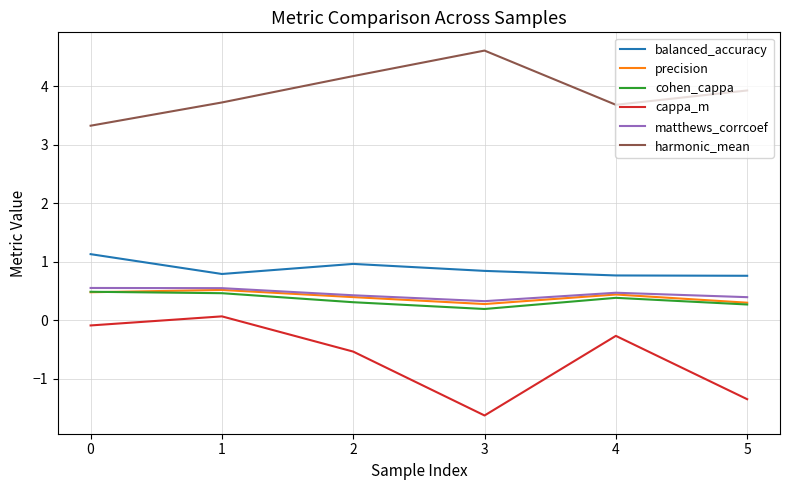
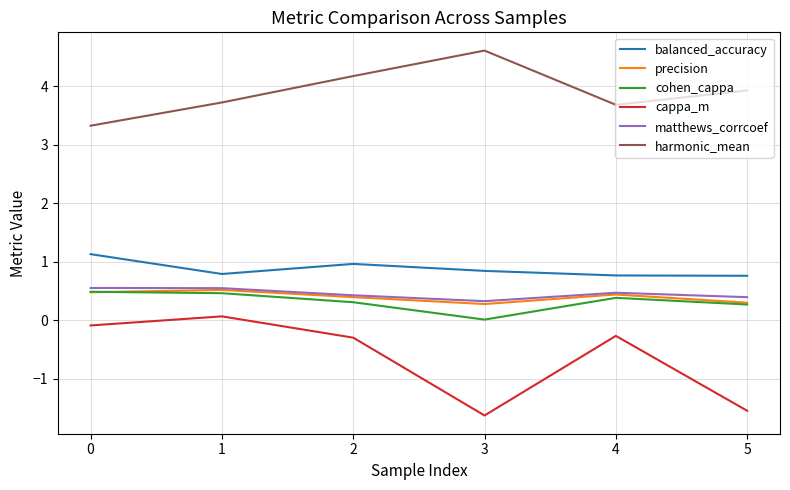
  {
    "balanced_accuracy": {
      "0": 1.1,
      "1": 0.8,
      "2": 1.0,
      "3": 0.8,
      "4": 0.8,
      "5": 0.8
    },
    "precision": {
      "3": 0.3
    },
    "cohen_cappa": {
      "1": 0.5,
      "2": 0.3,
-     "3": 0.2,
+     "3": 0.0,
      "4": 0.4
    },
    "cappa_m": {
      "0": -0.1,
      "1": 0.1,
-     "2": -0.5,
+     "2": -0.3,
      "3": -1.6,
      "4": -0.3,
-     "5": -1.4
+     "5": -1.6
    },
    "matthews_corrcoef": {
      "0": 0.6,
      "3": 0.3,
      "5": 0.4
    },
    "harmonic_mean": {
      "0": 3.3,
      "1": 3.7,
      "2": 4.2,
      "3": 4.6
    }
  }
